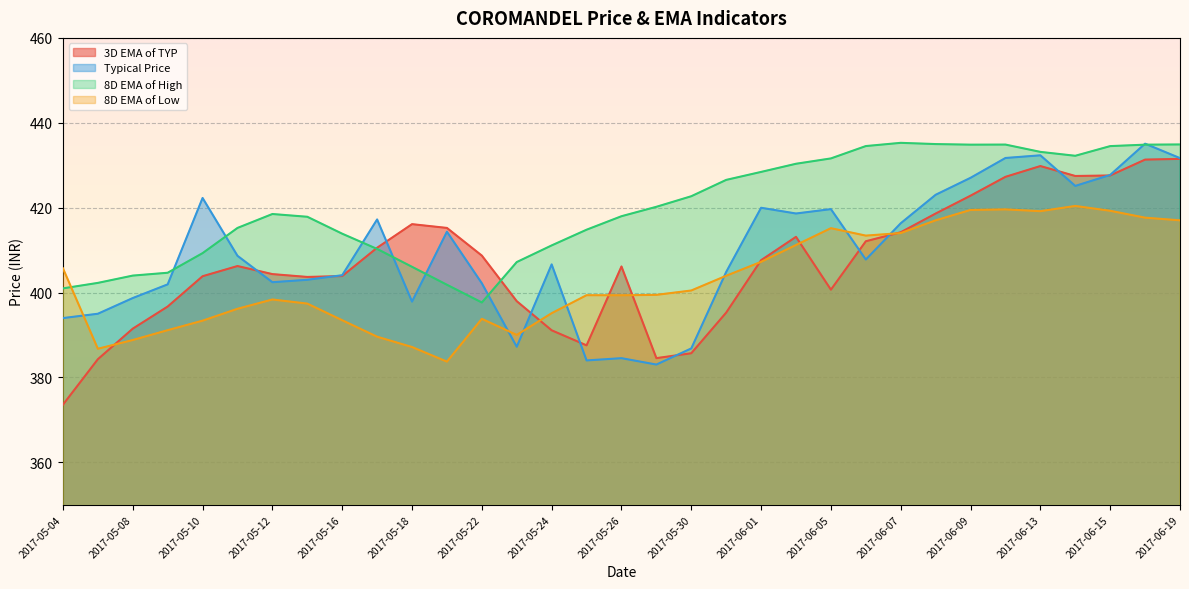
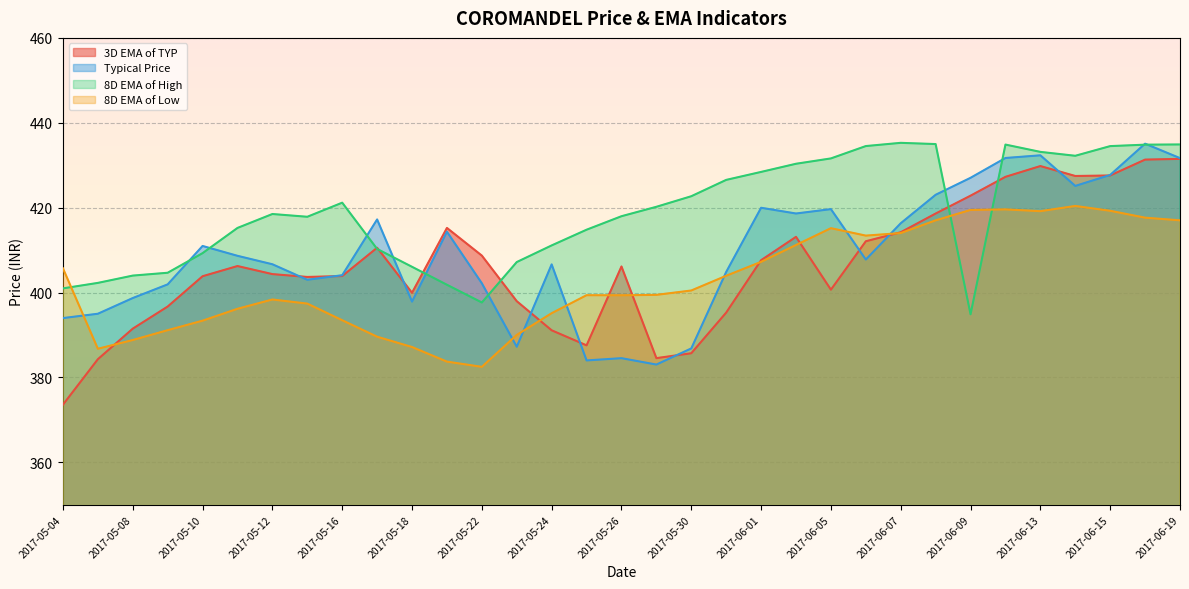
  {
    "3D EMA of TYP": {
      "2017-05-04": 374,
      "2017-05-08": 391,
      "2017-05-10": 404,
      "2017-05-12": 404,
-     "2017-05-18": 416,
+     "2017-05-18": 400,
      "2017-05-22": 409,
      "2017-05-24": 391,
      "2017-05-26": 406,
      "2017-05-30": 386,
      "2017-06-05": 401,
      "2017-06-09": 423,
      "2017-06-13": 430
    },
    "Typical Price": {
      "2017-05-04": 394,
      "2017-05-08": 399,
-     "2017-05-10": 422,
-     "2017-05-12": 402,
+     "2017-05-10": 411,
+     "2017-05-12": 407,
      "2017-05-18": 398,
      "2017-05-22": 402,
      "2017-05-24": 407,
      "2017-05-26": 385,
      "2017-05-30": 387,
      "2017-06-01": 420,
      "2017-06-05": 420,
      "2017-06-07": 416,
      "2017-06-09": 427,
      "2017-06-13": 432
    },
    "8D EMA of High": {
      "2017-05-04": 401,
      "2017-05-08": 404,
      "2017-05-10": 409,
      "2017-05-12": 419,
-     "2017-05-16": 414,
+     "2017-05-16": 421,
      "2017-05-18": 406,
      "2017-05-22": 398,
      "2017-05-24": 411,
      "2017-05-26": 418,
      "2017-05-30": 423,
      "2017-06-01": 428,
      "2017-06-05": 432,
      "2017-06-07": 435,
-     "2017-06-09": 435,
+     "2017-06-09": 395,
      "2017-06-13": 433,
      "2017-06-15": 435,
      "2017-06-19": 435
    },
    "8D EMA of Low": {
      "2017-05-04": 406,
      "2017-05-08": 389,
      "2017-05-10": 393,
      "2017-05-12": 398,
      "2017-05-16": 393,
      "2017-05-18": 387,
-     "2017-05-22": 394,
+     "2017-05-22": 382,
      "2017-05-24": 395,
      "2017-05-26": 399,
      "2017-05-30": 400,
      "2017-06-05": 415,
      "2017-06-09": 419,
      "2017-06-13": 419,
      "2017-06-15": 419,
      "2017-06-19": 417
    }
  }
